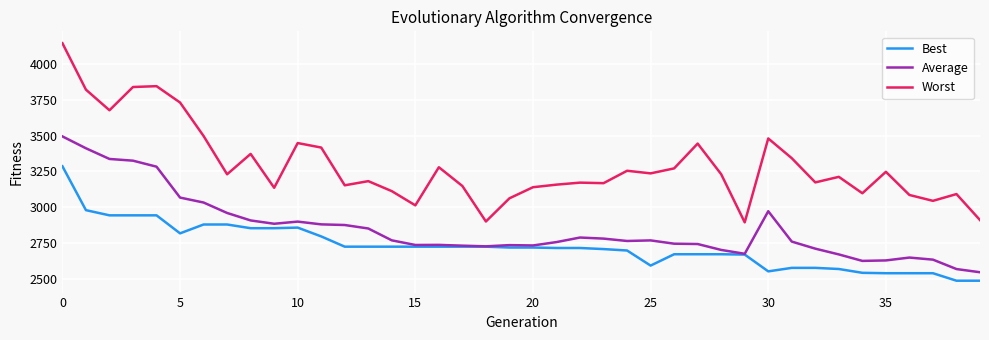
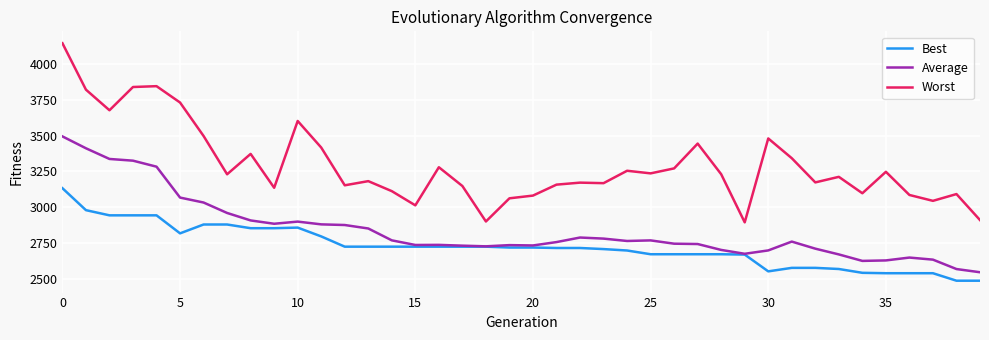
  {
    "Best": {
-     "0": 3290,
+     "0": 3130,
      "5": 2820,
      "10": 2860,
-     "25": 2590,
+     "25": 2670,
      "30": 2550,
      "35": 2540
    },
    "Average": {
      "0": 3490,
      "5": 3070,
      "10": 2900,
      "25": 2770,
-     "30": 2970,
+     "30": 2700,
      "35": 2630
    },
    "Worst": {
      "0": 4140,
      "5": 3730,
-     "10": 3450,
+     "10": 3600,
      "15": 3010,
-     "20": 3140,
+     "20": 3080,
      "25": 3240,
      "30": 3480,
      "35": 3250
    }
  }
